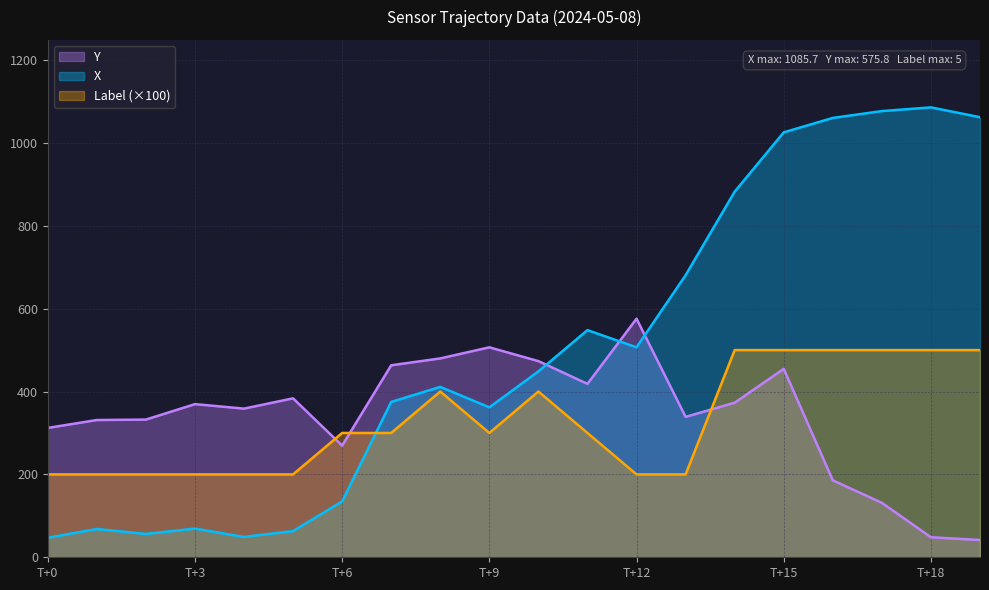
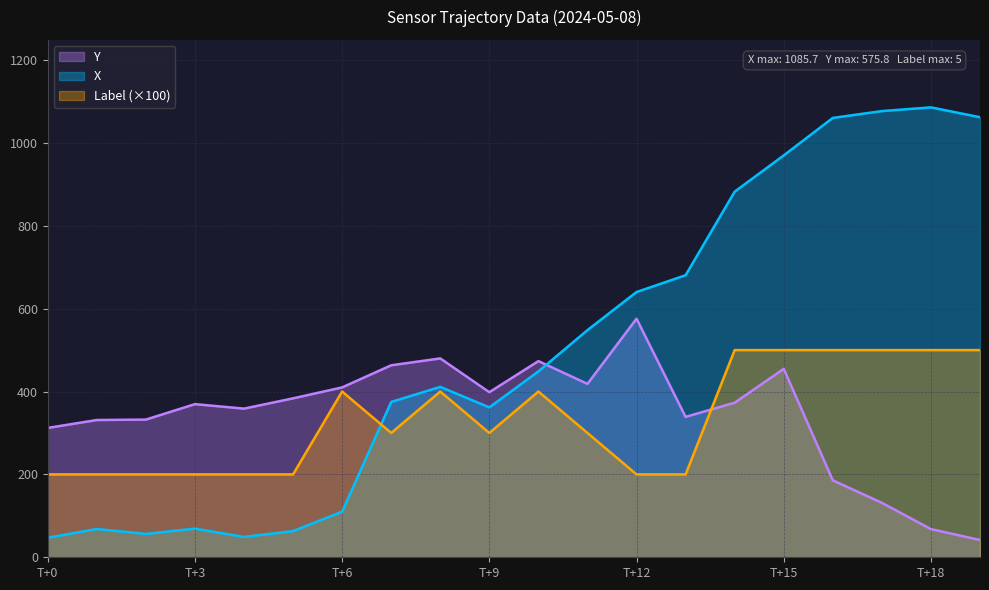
  {
    "Y": {
      "T+0": 310,
      "T+3": 370,
-     "T+6": 270,
-     "T+9": 510,
+     "T+6": 410,
+     "T+9": 400,
      "T+12": 580,
      "T+15": 450,
-     "T+18": 50
+     "T+18": 70
    },
    "X": {
      "T+0": 50,
      "T+3": 70,
-     "T+6": 130,
+     "T+6": 110,
      "T+9": 360,
-     "T+12": 510,
-     "T+15": 1030,
+     "T+12": 640,
+     "T+15": 970,
      "T+18": 1090
    },
    "Label (×100)": {
      "T+0": 200,
      "T+3": 200,
-     "T+6": 300,
+     "T+6": 400,
      "T+9": 300,
      "T+12": 200,
      "T+15": 500,
      "T+18": 500
    }
  }
